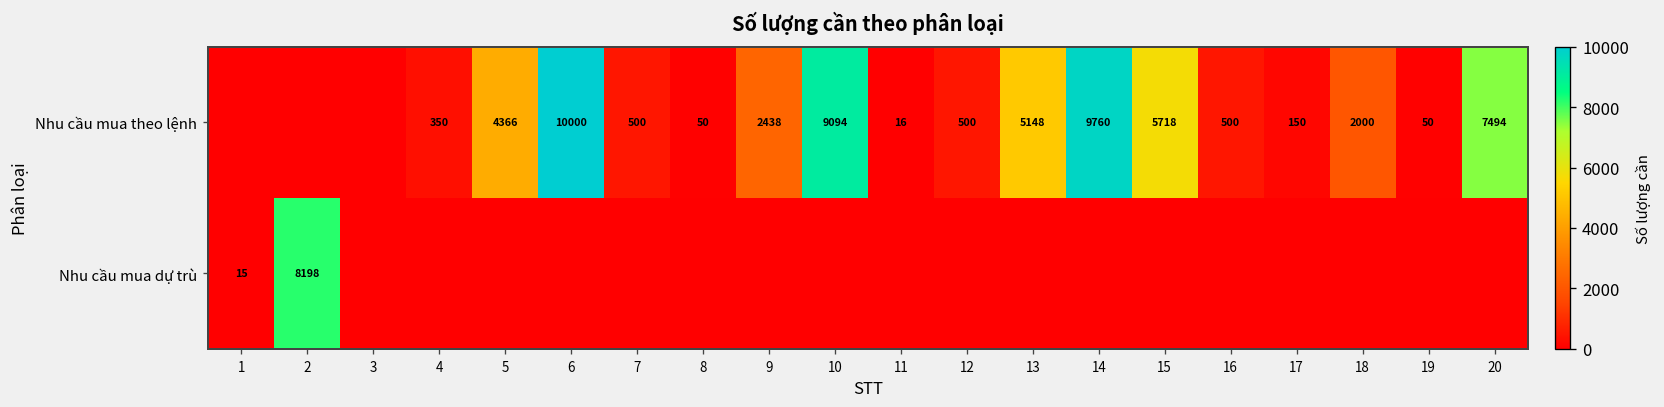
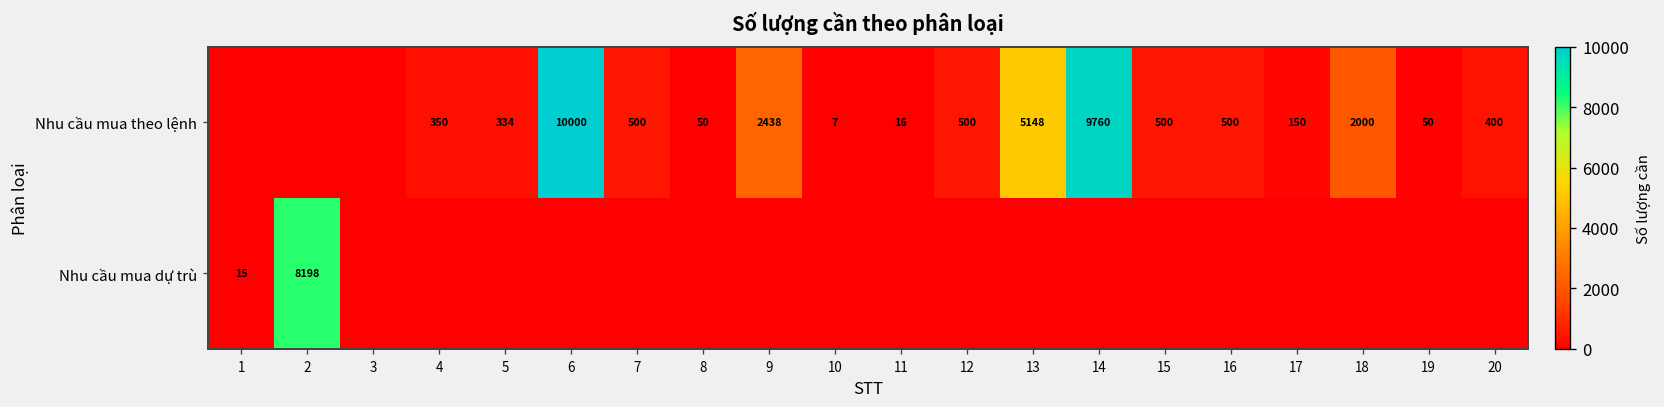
  {
    "Nhu cầu mua theo lệnh": {
      "4": 350,
-     "5": 4366,
+     "5": 334,
      "6": 10000,
      "7": 500,
      "8": 50,
      "9": 2438,
-     "10": 9094,
+     "10": 7,
      "11": 16,
      "12": 500,
      "13": 5148,
      "14": 9760,
-     "15": 5718,
+     "15": 500,
      "16": 500,
      "17": 150,
      "18": 2000,
      "19": 50,
-     "20": 7494
+     "20": 400
    },
    "Nhu cầu mua dự trù": {
      "1": 15,
      "2": 8198
    }
  }
